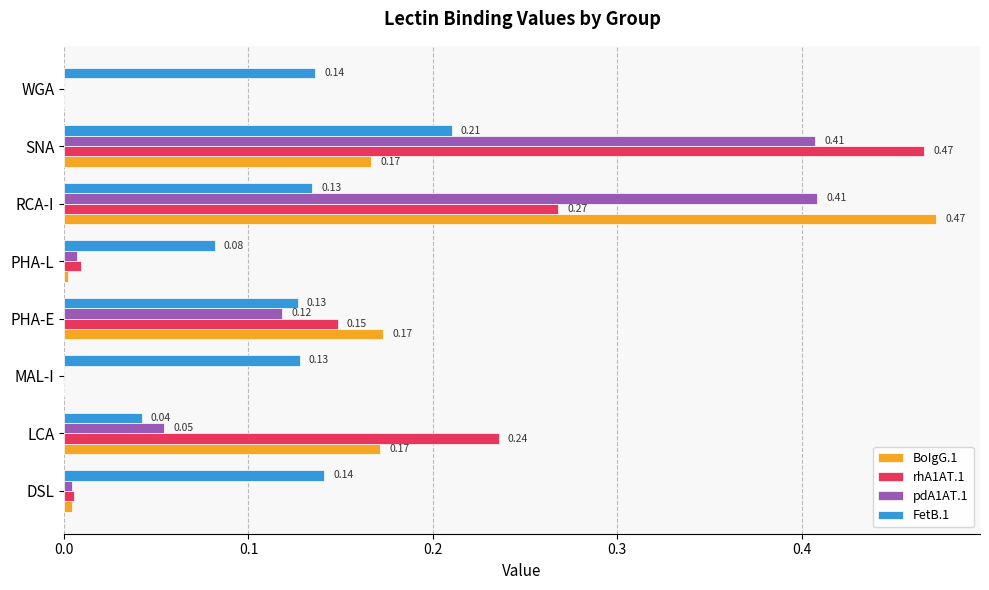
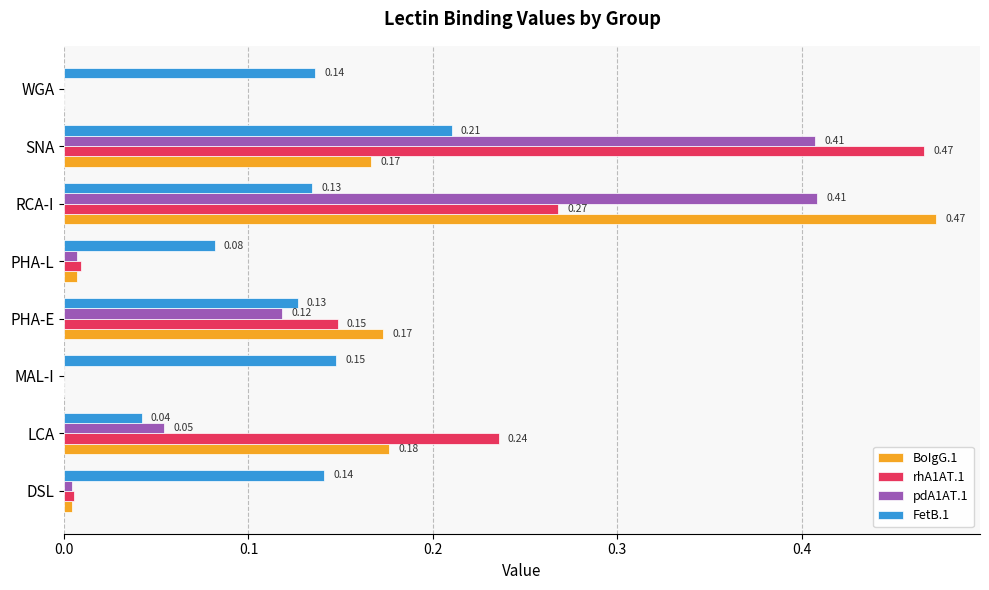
  {
    "BoIgG.1": {
      "SNA": 0.17,
      "RCA-I": 0.47,
-     "PHA-L": 0.002,
+     "PHA-L": 0.007,
      "PHA-E": 0.17,
-     "LCA": 0.17
+     "LCA": 0.18
    },
    "rhA1AT.1": {
      "SNA": 0.47,
      "RCA-I": 0.27,
      "PHA-E": 0.15,
      "LCA": 0.24
    },
    "pdA1AT.1": {
      "SNA": 0.41,
      "RCA-I": 0.41,
      "PHA-E": 0.12,
      "LCA": 0.05
    },
    "FetB.1": {
      "WGA": 0.14,
      "SNA": 0.21,
      "RCA-I": 0.13,
      "PHA-L": 0.08,
      "PHA-E": 0.13,
-     "MAL-I": 0.13,
+     "MAL-I": 0.15,
      "LCA": 0.04,
      "DSL": 0.14
    }
  }
